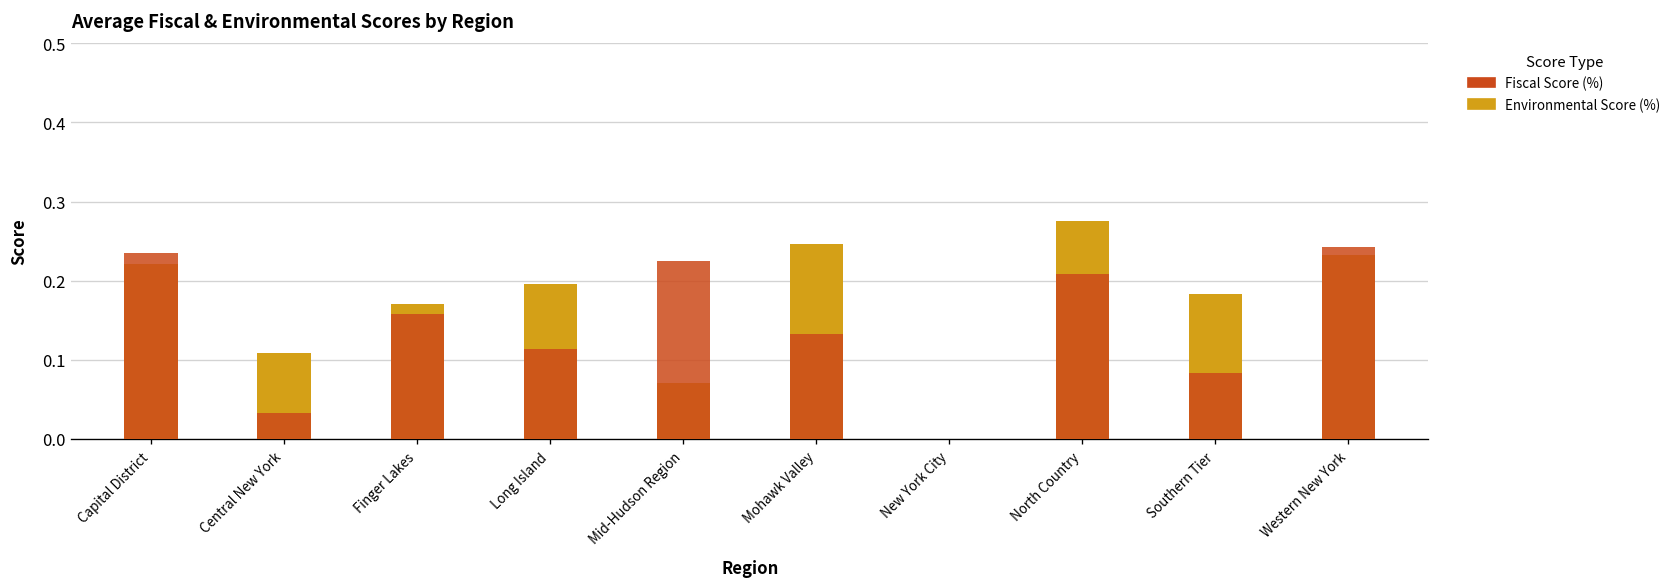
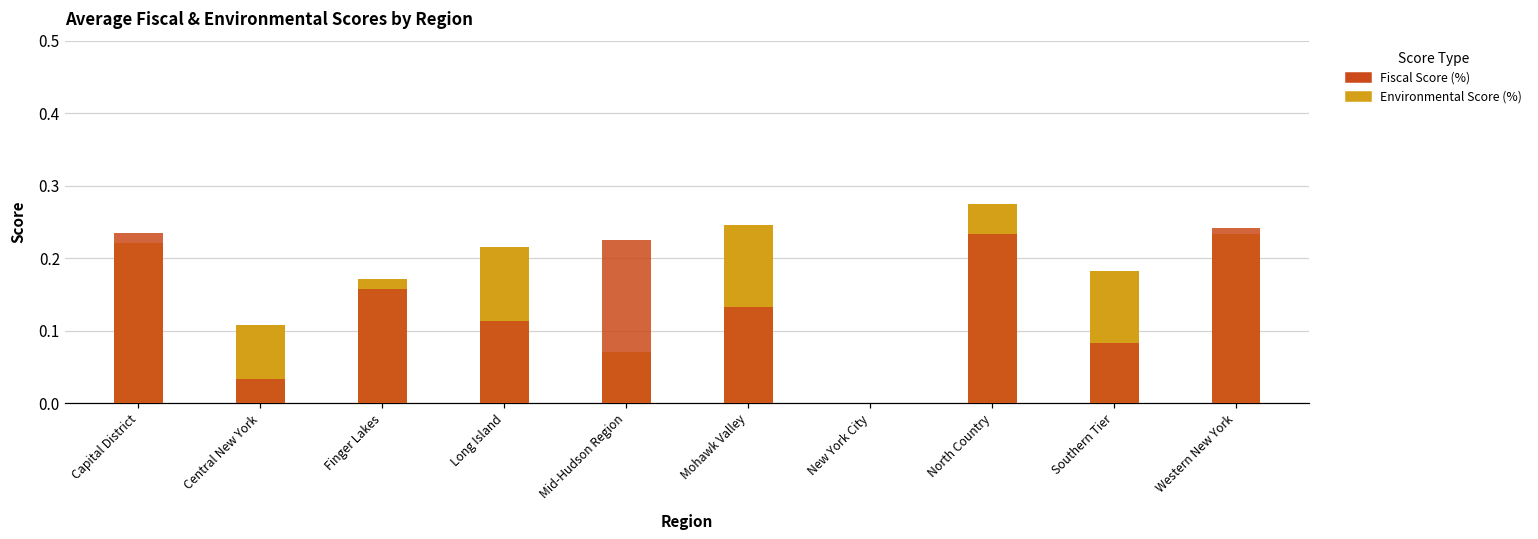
  {
    "Environmental Score (%)": {
      "Central New York": 0.11,
      "Finger Lakes": 0.17,
-     "Long Island": 0.20,
+     "Long Island": 0.22,
      "Mohawk Valley": 0.25,
      "New York City": 0.00,
      "North Country": 0.28,
      "Southern Tier": 0.18
    },
    "Fiscal Score (%)": {
      "Capital District": 0.24,
      "Mid-Hudson Region": 0.23,
      "New York City": 0.00,
-     "North Country": 0.21,
+     "North Country": 0.23,
      "Western New York": 0.24
    }
  }
